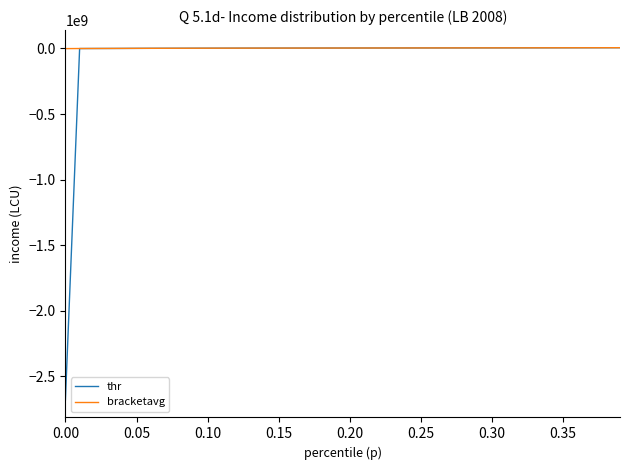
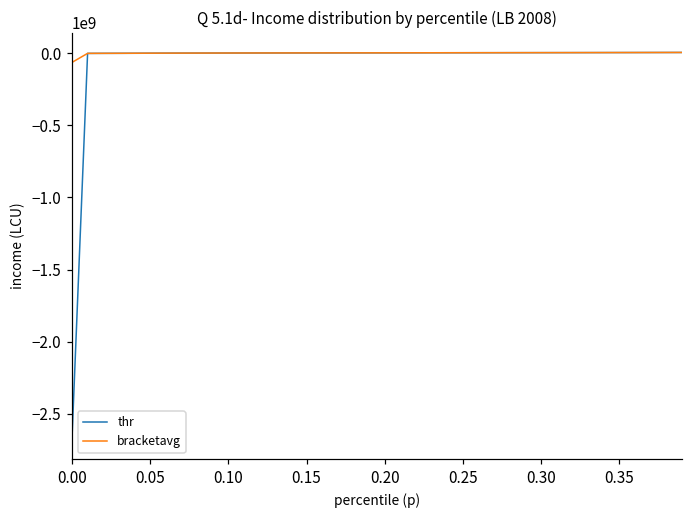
  {
    "thr": {
      "0.00": -2680000000
    },
    "bracketavg": {
-     "0.00": 0
+     "0.00": -60000000
    }
  }
